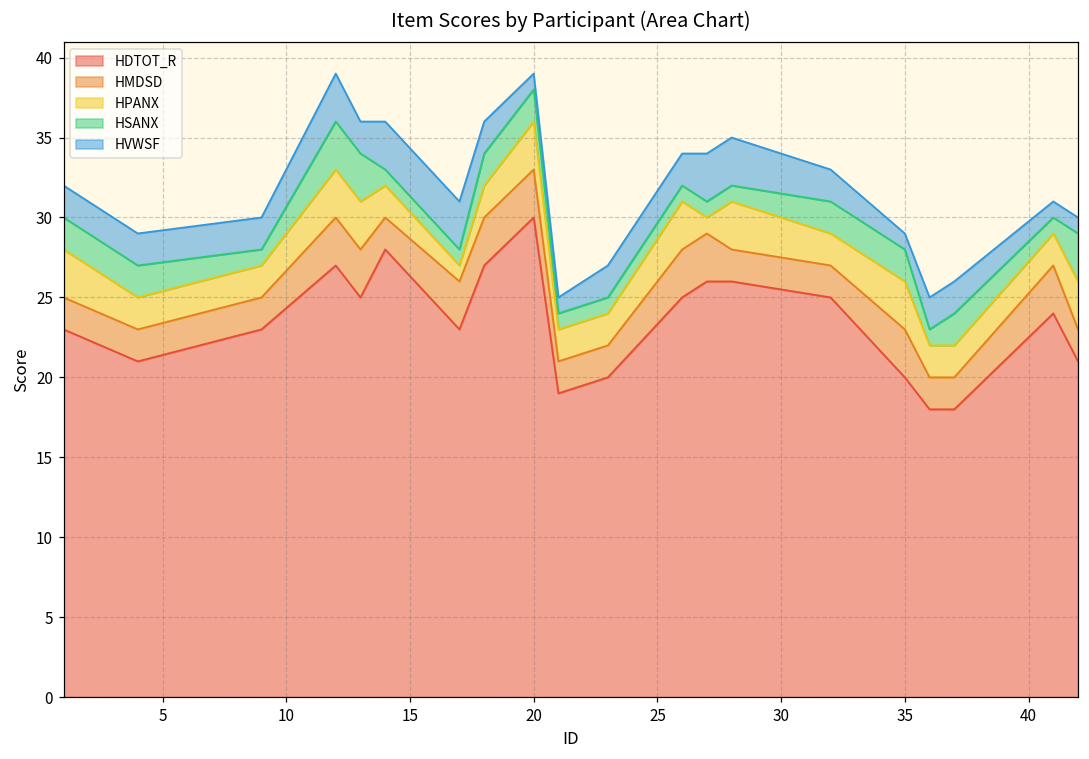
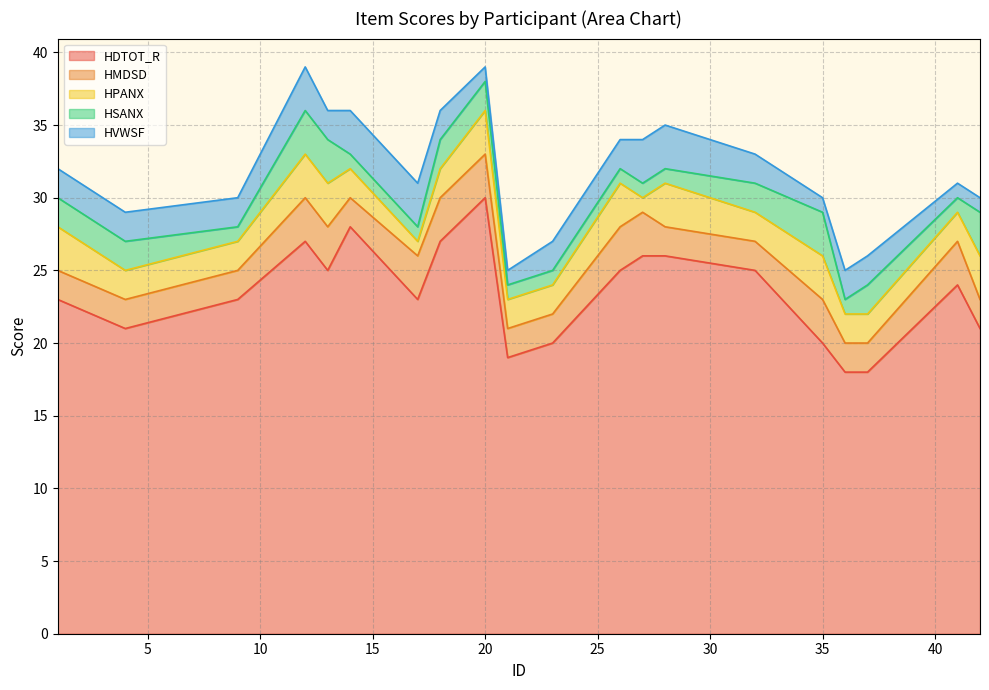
  {
    "HSANX": {
      "20": 2,
-     "35": 2
+     "35": 3
    },
    "HVWSF": {
      "20": 1,
      "35": 1
    }
  }
